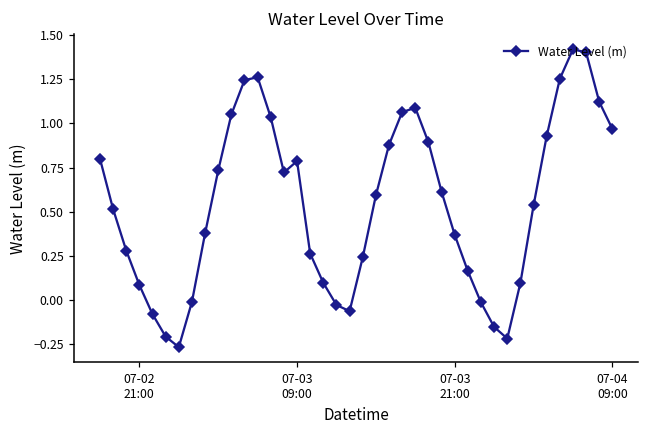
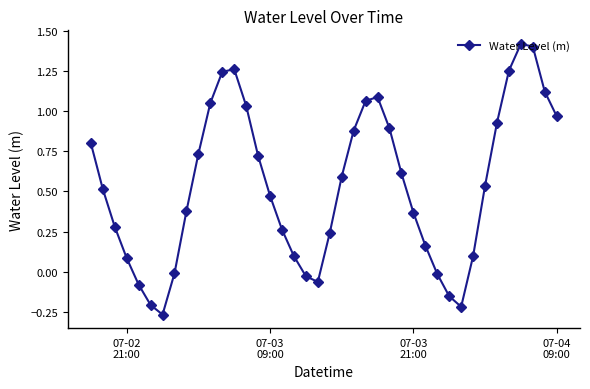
  {
    "07-02 21:00": 0.08,
-   "07-03 09:00": 0.79,
+   "07-03 09:00": 0.47,
    "07-03 21:00": 0.37,
    "07-04 09:00": 0.97
  }
